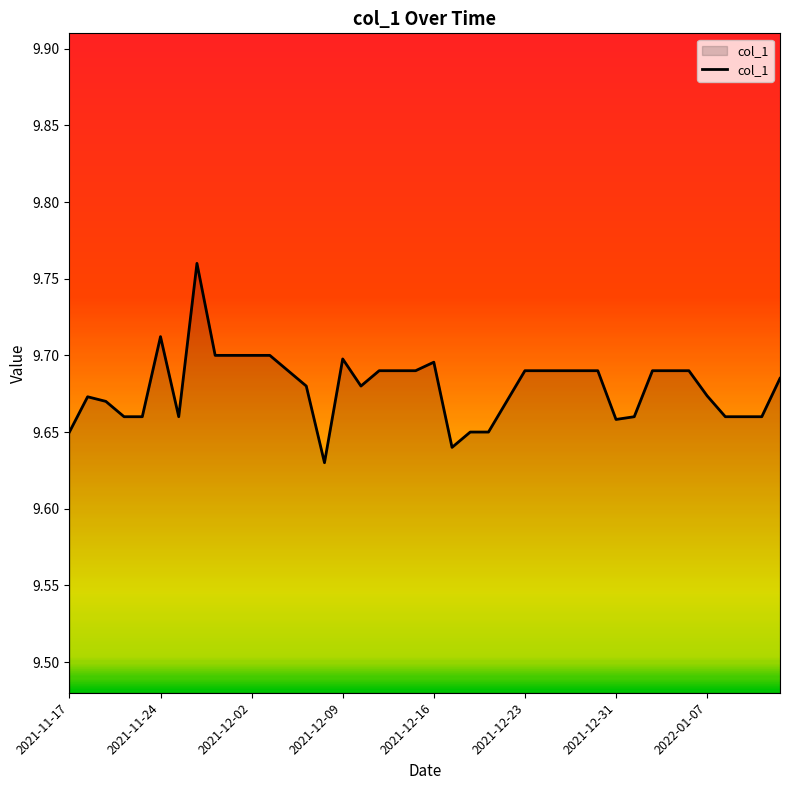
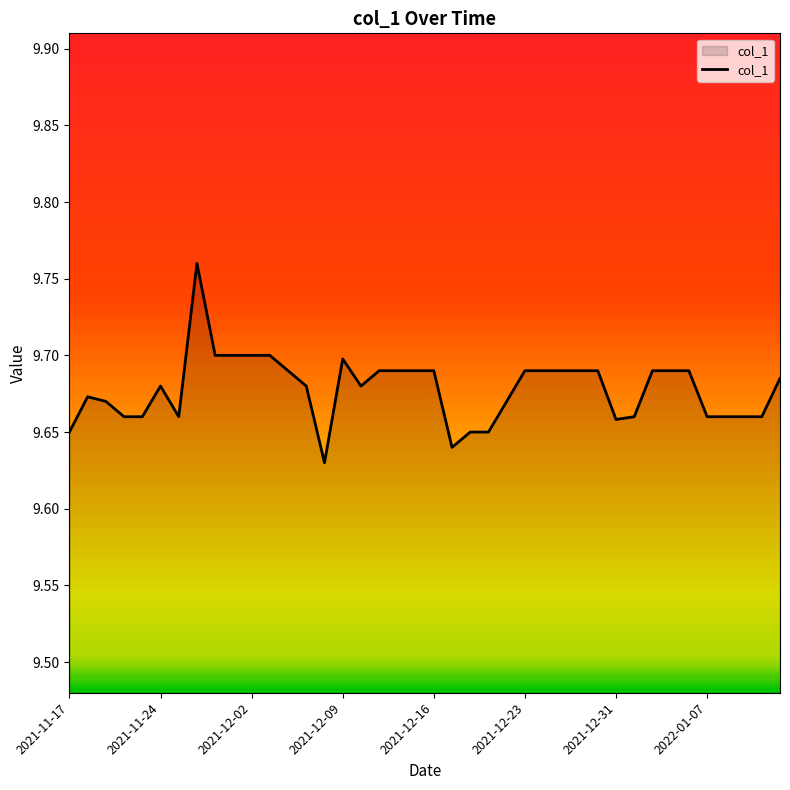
  {
    "2021-11-17": 9.650,
-   "2021-11-24": 9.712,
+   "2021-11-24": 9.680,
    "2021-12-02": 9.700,
    "2021-12-09": 9.698,
-   "2021-12-16": 9.696,
+   "2021-12-16": 9.690,
    "2021-12-23": 9.690,
    "2021-12-31": 9.658,
-   "2022-01-07": 9.674
+   "2022-01-07": 9.660
  }
